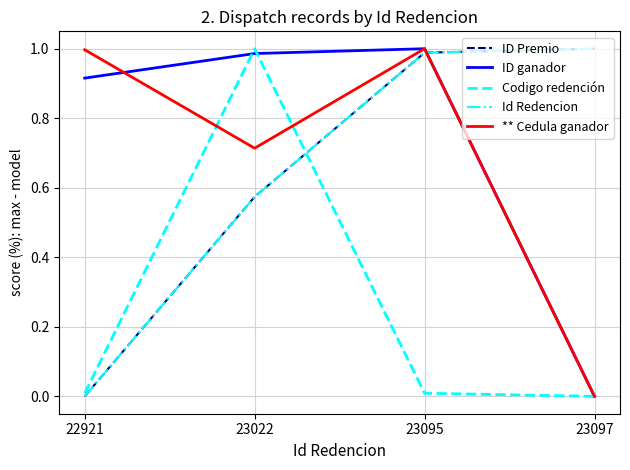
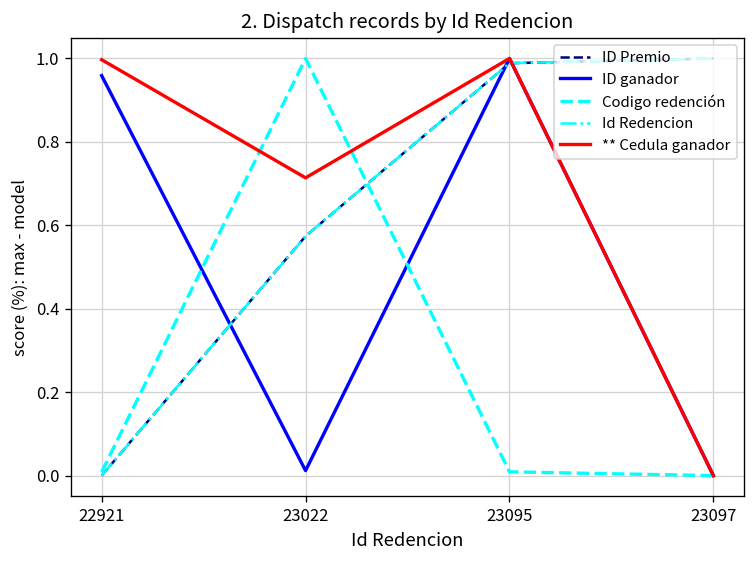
  {
    "ID ganador": {
-     "22921": 0.92,
-     "23022": 0.99
+     "22921": 0.96,
+     "23022": 0.01
    },
    "** Cedula ganador": {
      "22921": 1.00,
      "23022": 0.71
    }
  }
